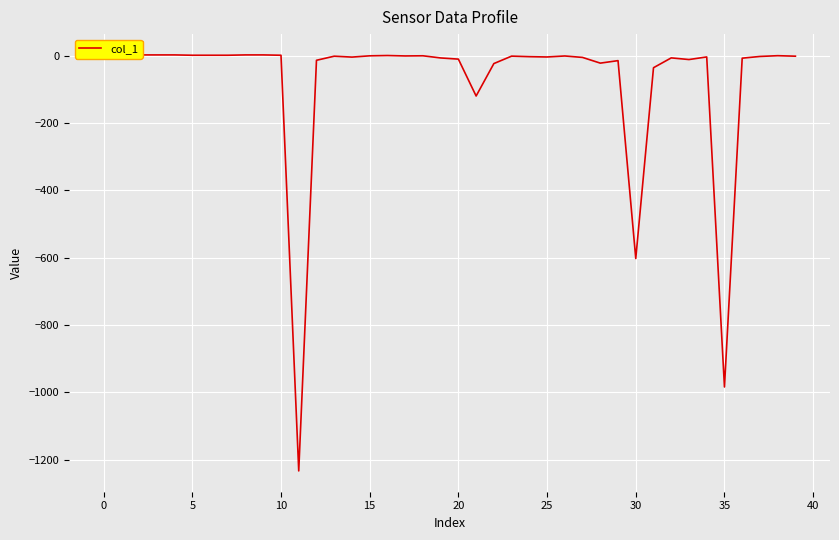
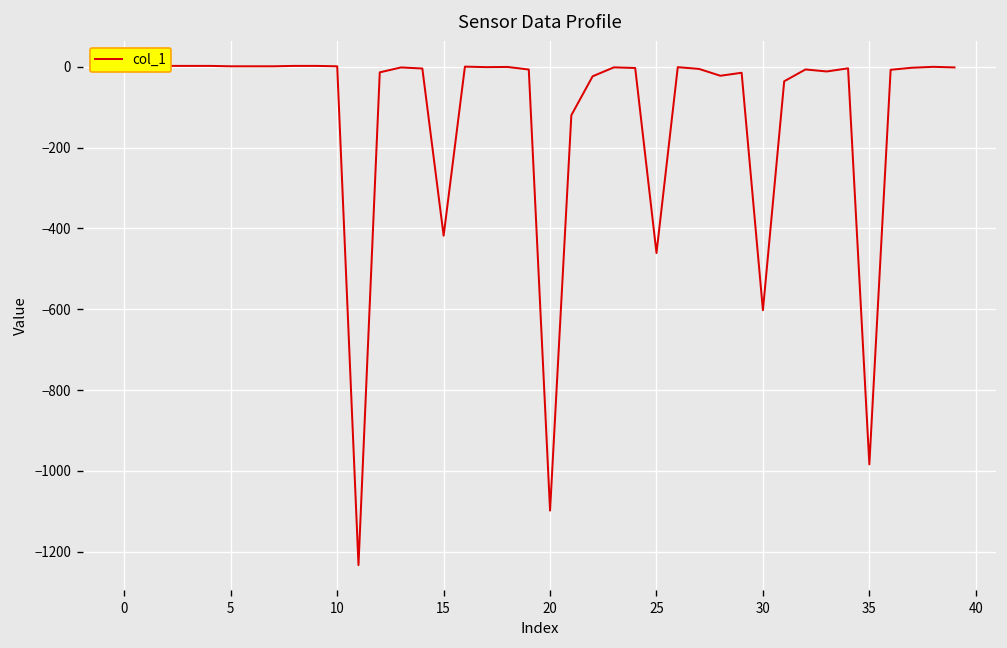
  {
    "5": 0,
    "10": 0,
-   "15": 0,
-   "20": -10,
-   "25": 0,
+   "15": -420,
+   "20": -1100,
+   "25": -460,
    "30": -600,
    "35": -980
  }
